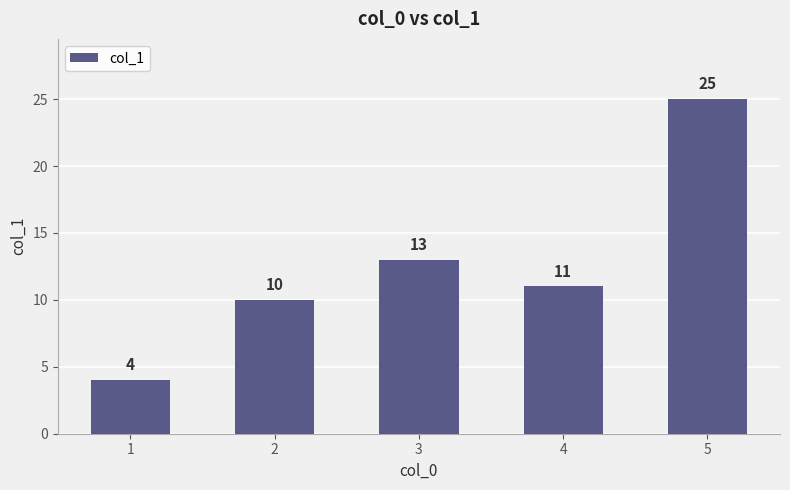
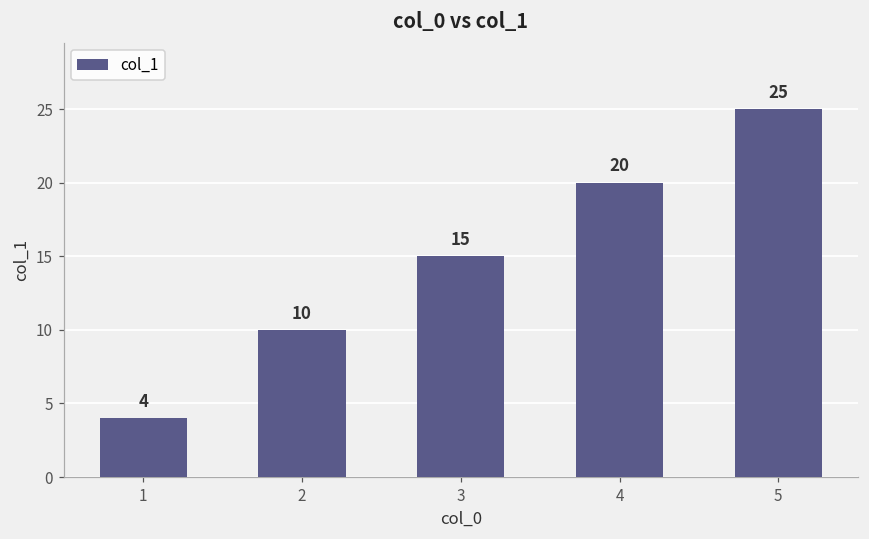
  {
    "1": 4,
    "2": 10,
-   "3": 13,
-   "4": 11,
+   "3": 15,
+   "4": 20,
    "5": 25
  }
